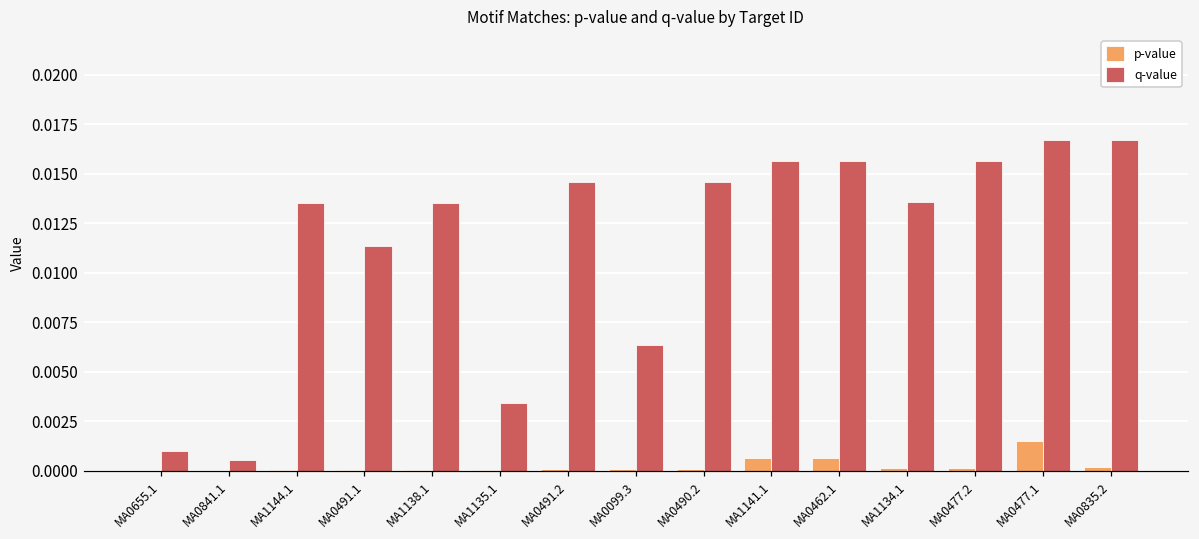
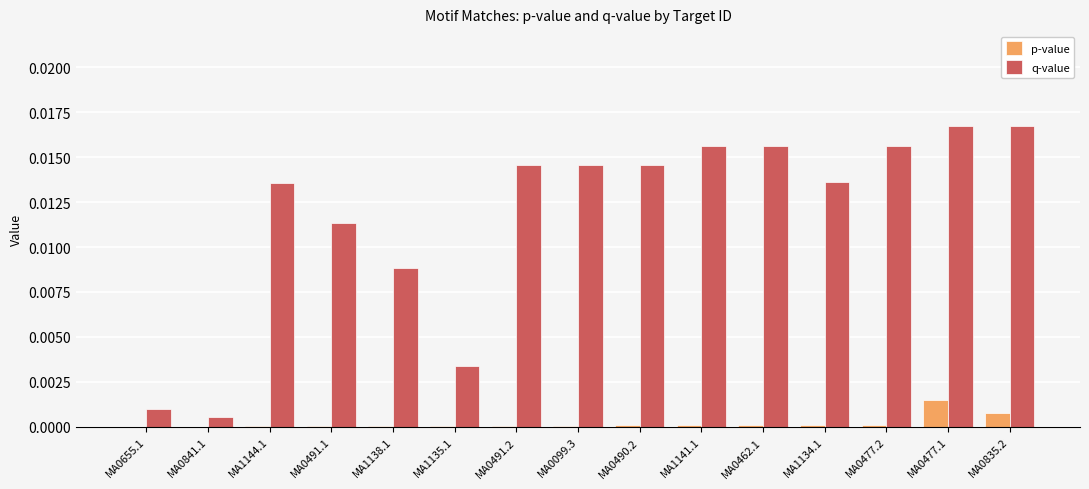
  {
    "p-value": {
-     "MA1141.1": 0.0007,
-     "MA0462.1": 0.0006,
+     "MA1141.1": 0.0001,
+     "MA0462.1": 0.0001,
      "MA0477.1": 0.0015,
-     "MA0835.2": 0.0002
+     "MA0835.2": 0.0008
    },
    "q-value": {
      "MA0655.1": 0.0010,
      "MA0841.1": 0.0006,
      "MA1144.1": 0.0135,
      "MA0491.1": 0.0113,
-     "MA1138.1": 0.0135,
+     "MA1138.1": 0.0088,
      "MA1135.1": 0.0034,
      "MA0491.2": 0.0146,
-     "MA0099.3": 0.0063,
+     "MA0099.3": 0.0146,
      "MA0490.2": 0.0146,
      "MA1141.1": 0.0156,
      "MA0462.1": 0.0156,
      "MA1134.1": 0.0136,
      "MA0477.2": 0.0156,
      "MA0477.1": 0.0167,
      "MA0835.2": 0.0167
    }
  }
